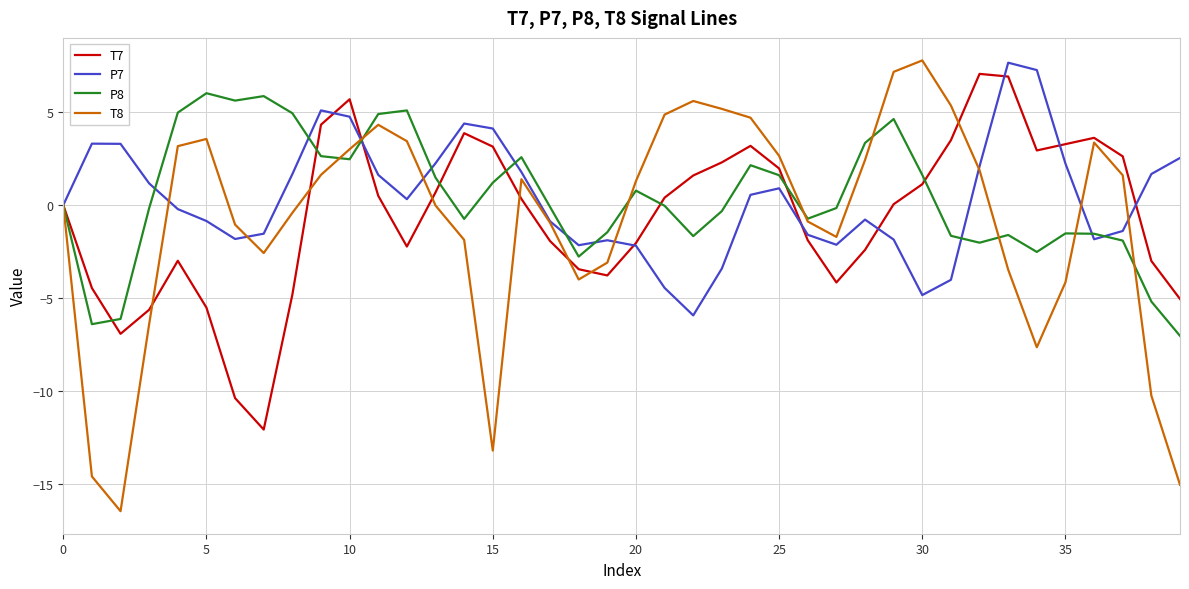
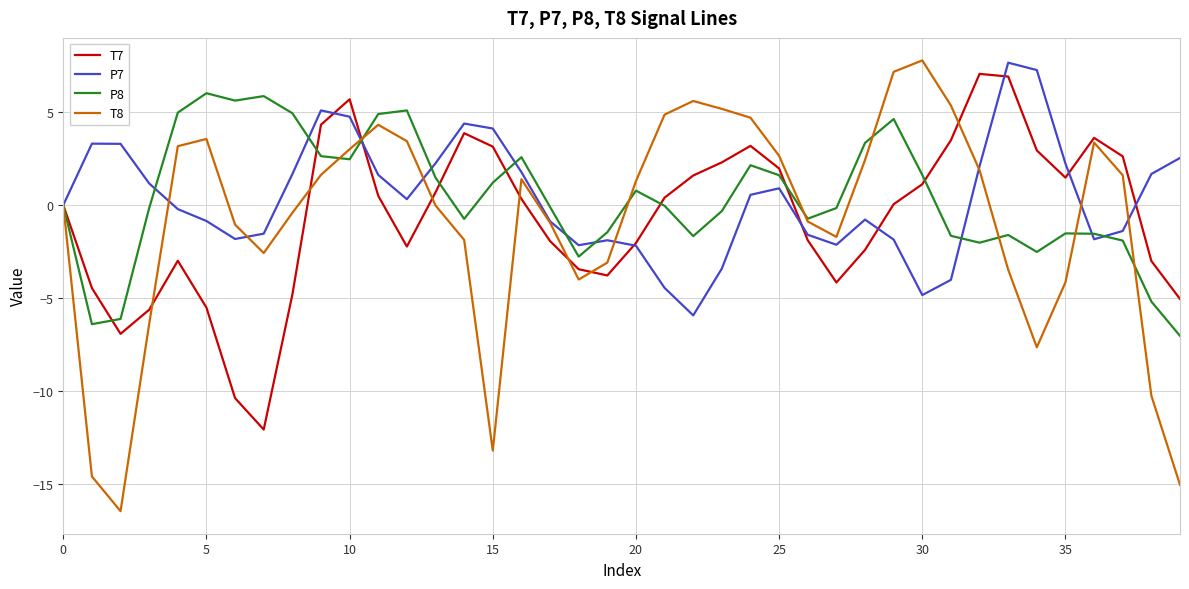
  {
    "T7": {
      "5": -5.5,
      "10": 5.7,
      "15": 3.1,
      "20": -2.0,
      "25": 2.0,
      "30": 1.1,
-     "35": 3.3
+     "35": 1.5
    },
    "P7": {
      "5": -0.9,
      "10": 4.8,
      "15": 4.1,
      "20": -2.2,
      "25": 0.9,
      "30": -4.8,
      "35": 2.2
    },
    "P8": {
      "5": 6.0,
      "10": 2.5,
      "15": 1.2,
      "20": 0.8,
      "25": 1.6,
      "30": 1.6,
      "35": -1.5
    },
    "T8": {
      "5": 3.6,
      "10": 3.0,
      "15": -13.2,
      "20": 1.3,
      "25": 2.7,
      "30": 7.8,
      "35": -4.1
    }
  }
